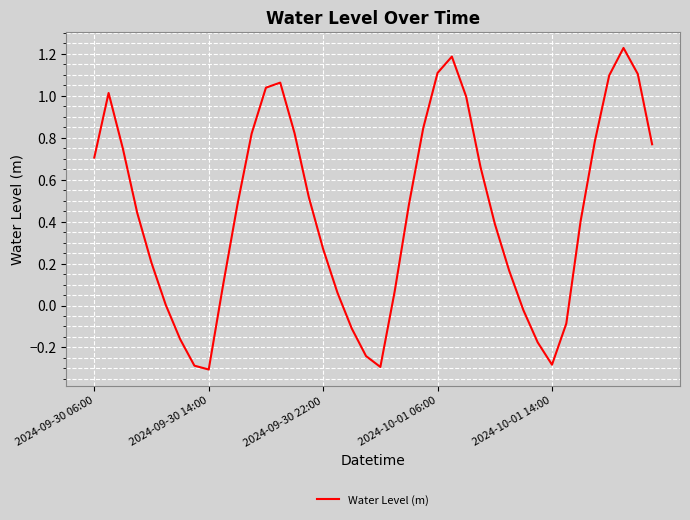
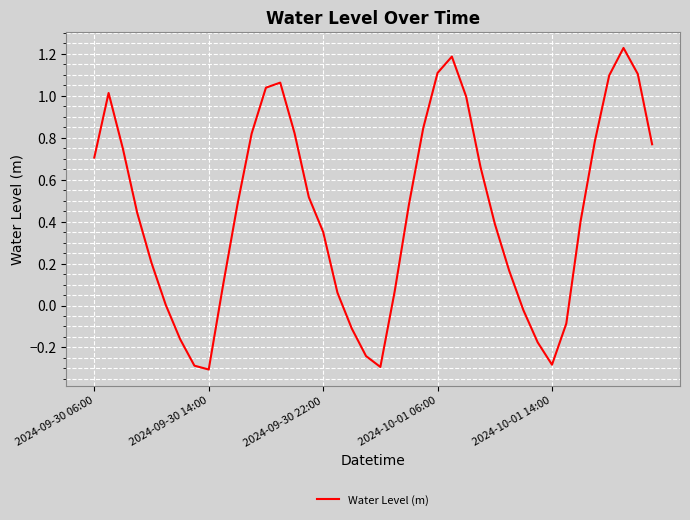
  {
    "2024-09-30 06:00": 0.71,
    "2024-09-30 14:00": -0.31,
-   "2024-09-30 22:00": 0.27,
+   "2024-09-30 22:00": 0.35,
    "2024-10-01 06:00": 1.11,
    "2024-10-01 14:00": -0.28
  }
